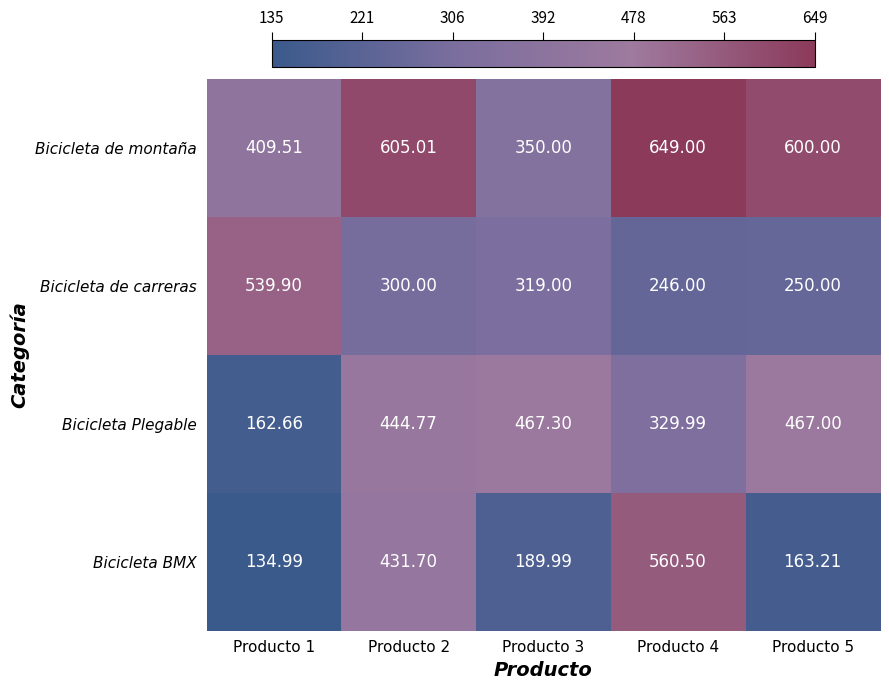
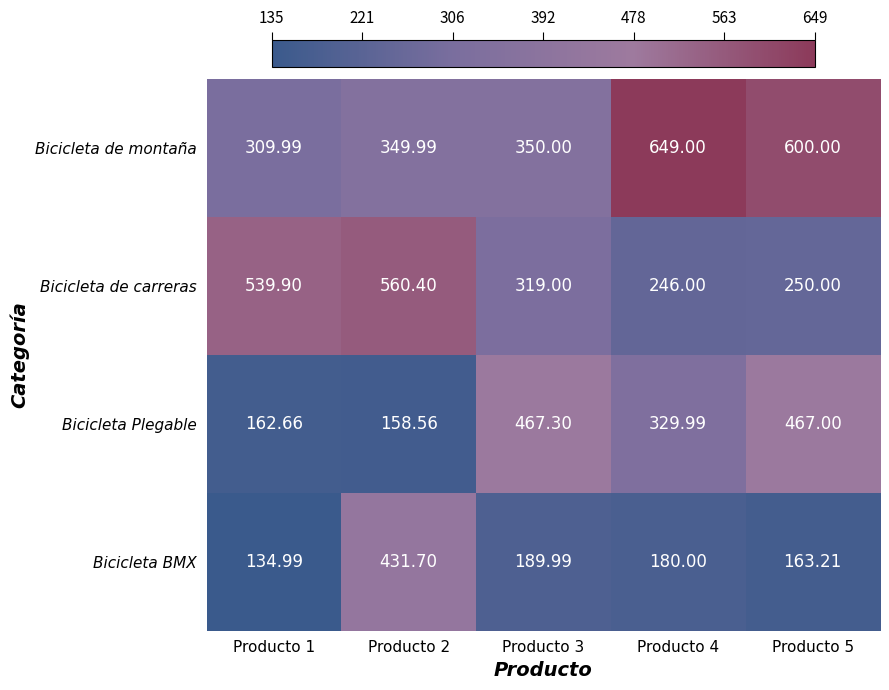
  {
    "Bicicleta de montaña": {
-     "Producto 1": 409.51,
-     "Producto 2": 605.01,
+     "Producto 1": 309.99,
+     "Producto 2": 349.99,
      "Producto 3": 350.00,
      "Producto 4": 649.00,
      "Producto 5": 600.00
    },
    "Bicicleta de carreras": {
      "Producto 1": 539.90,
-     "Producto 2": 300.00,
+     "Producto 2": 560.40,
      "Producto 3": 319.00,
      "Producto 4": 246.00,
      "Producto 5": 250.00
    },
    "Bicicleta Plegable": {
      "Producto 1": 162.66,
-     "Producto 2": 444.77,
+     "Producto 2": 158.56,
      "Producto 3": 467.30,
      "Producto 4": 329.99,
      "Producto 5": 467.00
    },
    "Bicicleta BMX": {
      "Producto 1": 134.99,
      "Producto 2": 431.70,
      "Producto 3": 189.99,
-     "Producto 4": 560.50,
+     "Producto 4": 180.00,
      "Producto 5": 163.21
    }
  }
